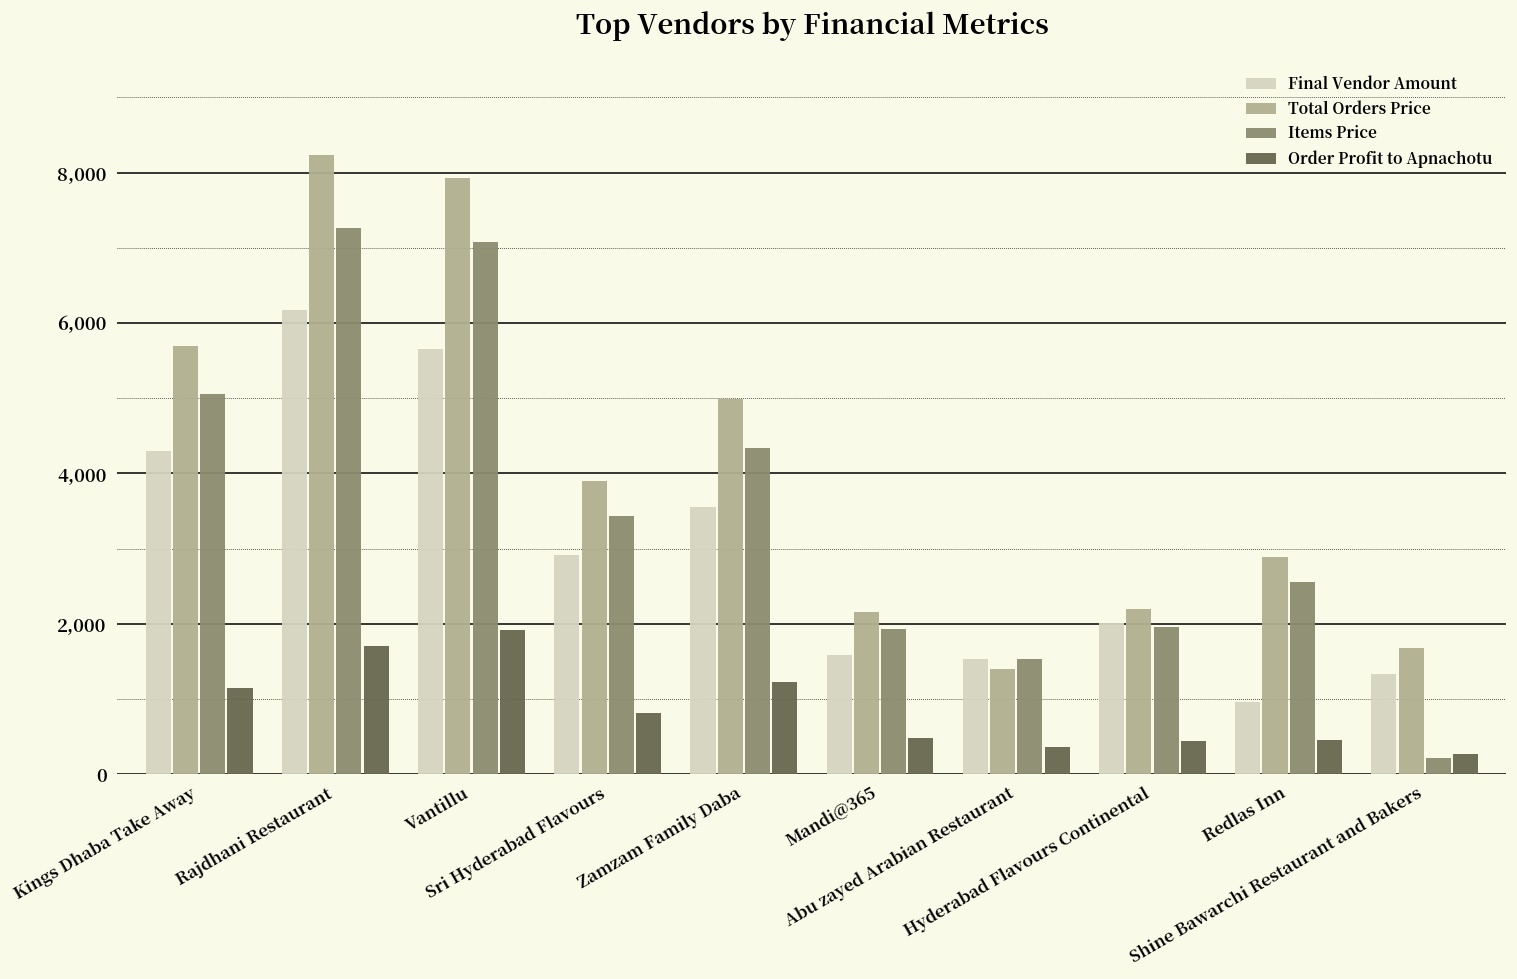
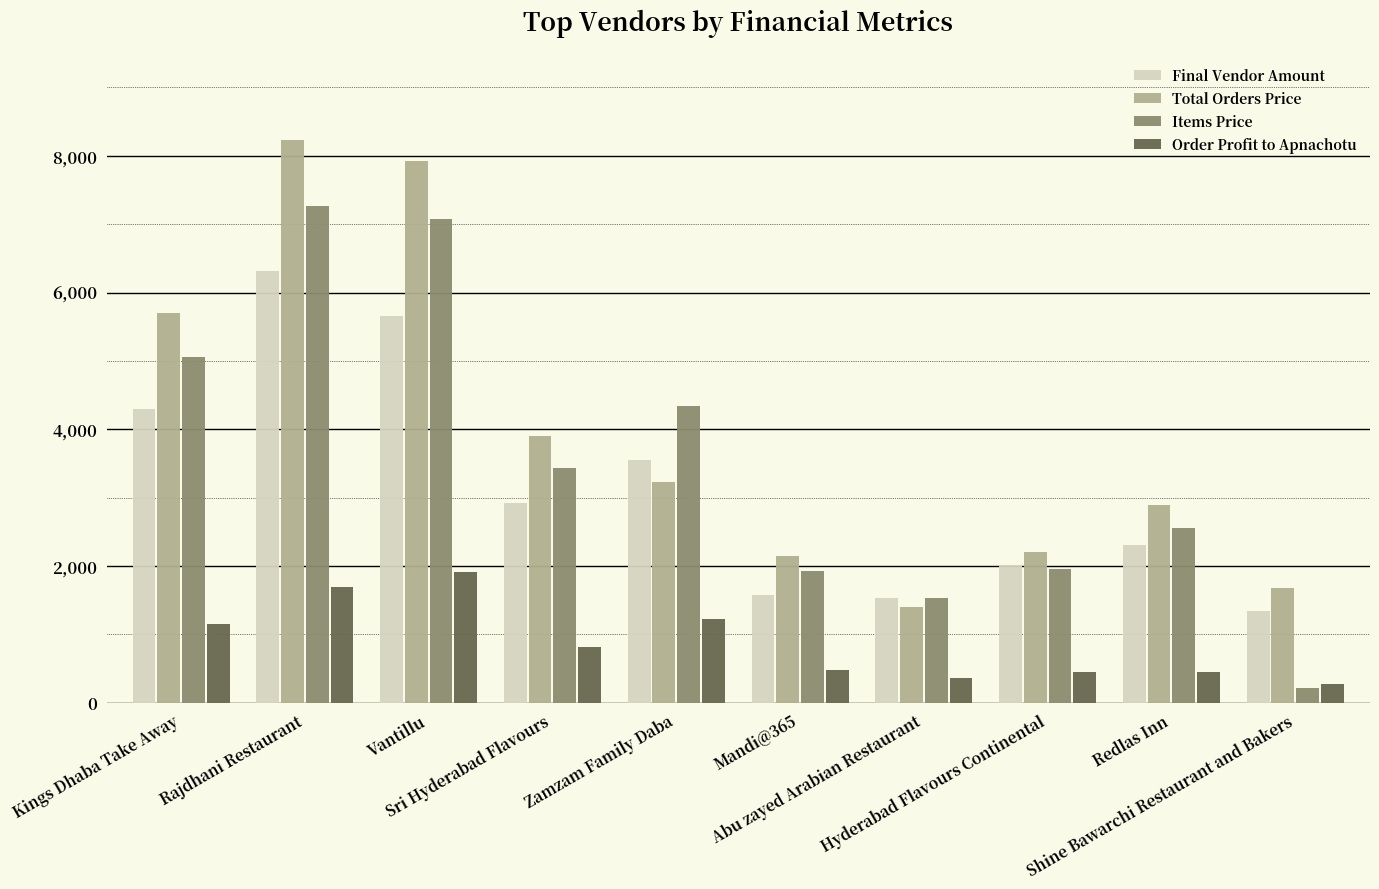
  {
    "Final Vendor Amount": {
      "Kings Dhaba Take Away": "4,300",
-     "Rajdhani Restaurant": "6,200",
+     "Rajdhani Restaurant": "6,300",
      "Vantillu": "5,700",
      "Sri Hyderabad Flavours": "2,900",
      "Zamzam Family Daba": "3,600",
      "Mandi@365": "1,600",
      "Abu zayed Arabian Restaurant": "1,500",
      "Hyderabad Flavours Continental": "2,000",
-     "Redlas Inn": "1,000",
+     "Redlas Inn": "2,300",
      "Shine Bawarchi Restaurant and Bakers": "1,300"
    },
    "Total Orders Price": {
      "Kings Dhaba Take Away": "5,700",
      "Rajdhani Restaurant": "8,200",
      "Vantillu": "7,900",
      "Sri Hyderabad Flavours": "3,900",
-     "Zamzam Family Daba": "5,000",
+     "Zamzam Family Daba": "3,200",
      "Mandi@365": "2,200",
      "Abu zayed Arabian Restaurant": "1,400",
      "Hyderabad Flavours Continental": "2,200",
      "Redlas Inn": "2,900",
      "Shine Bawarchi Restaurant and Bakers": "1,700"
    },
    "Items Price": {
      "Kings Dhaba Take Away": "5,100",
      "Rajdhani Restaurant": "7,300",
      "Vantillu": "7,100",
      "Sri Hyderabad Flavours": "3,400",
      "Zamzam Family Daba": "4,300",
      "Mandi@365": "1,900",
      "Abu zayed Arabian Restaurant": "1,500",
      "Hyderabad Flavours Continental": "2,000",
      "Redlas Inn": "2,600",
      "Shine Bawarchi Restaurant and Bakers": "200"
    },
    "Order Profit to Apnachotu": {
      "Kings Dhaba Take Away": "1,100",
      "Rajdhani Restaurant": "1,700",
      "Vantillu": "1,900",
      "Sri Hyderabad Flavours": "800",
      "Zamzam Family Daba": "1,200",
      "Mandi@365": "500",
      "Abu zayed Arabian Restaurant": "400",
      "Hyderabad Flavours Continental": "400",
      "Redlas Inn": "500",
      "Shine Bawarchi Restaurant and Bakers": "300"
    }
  }
